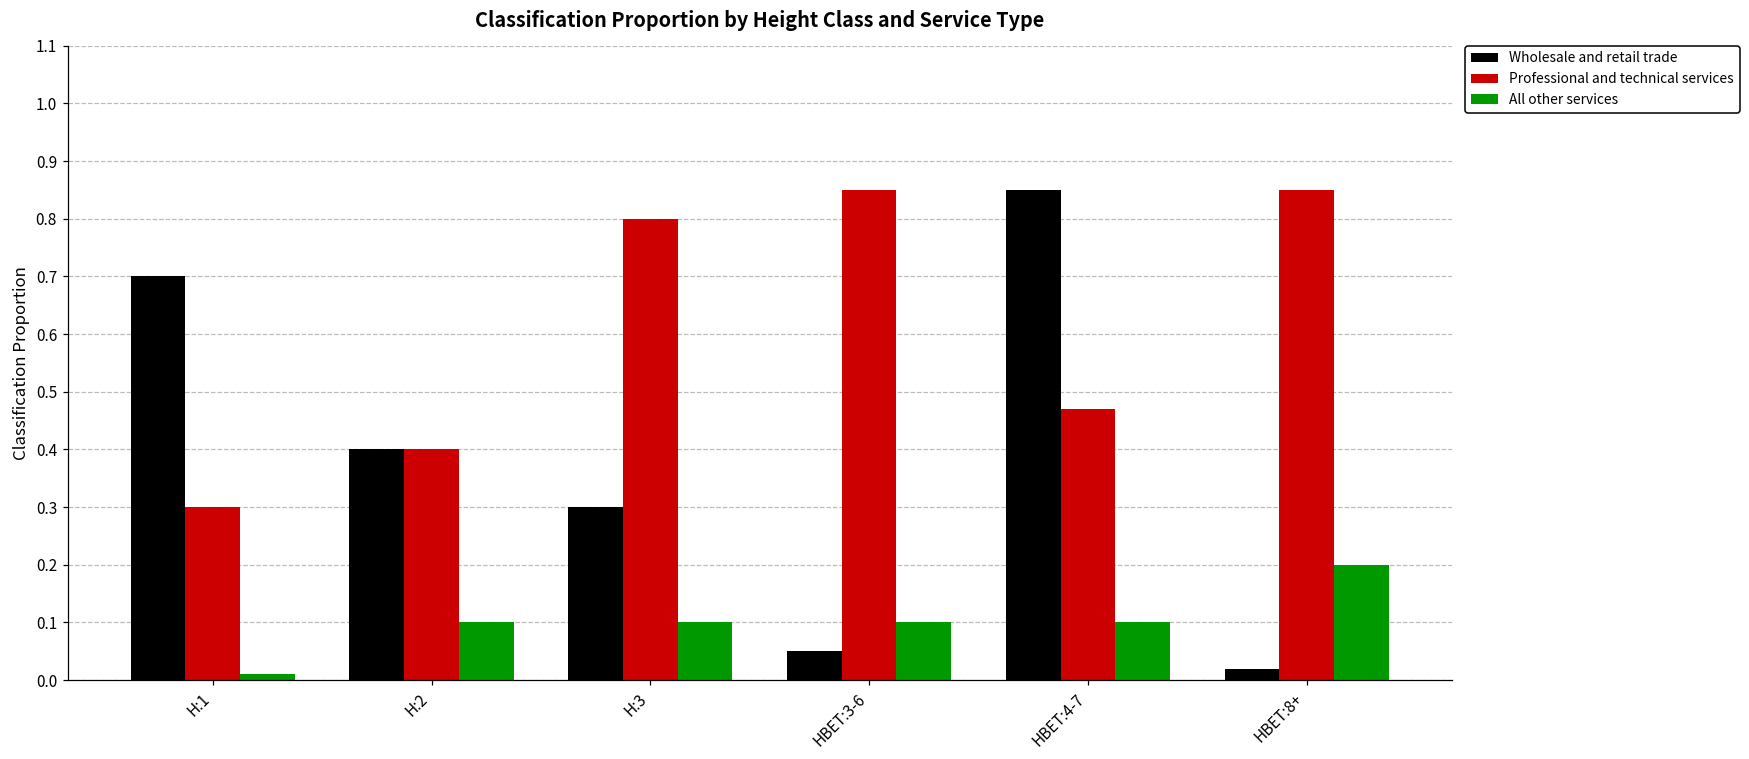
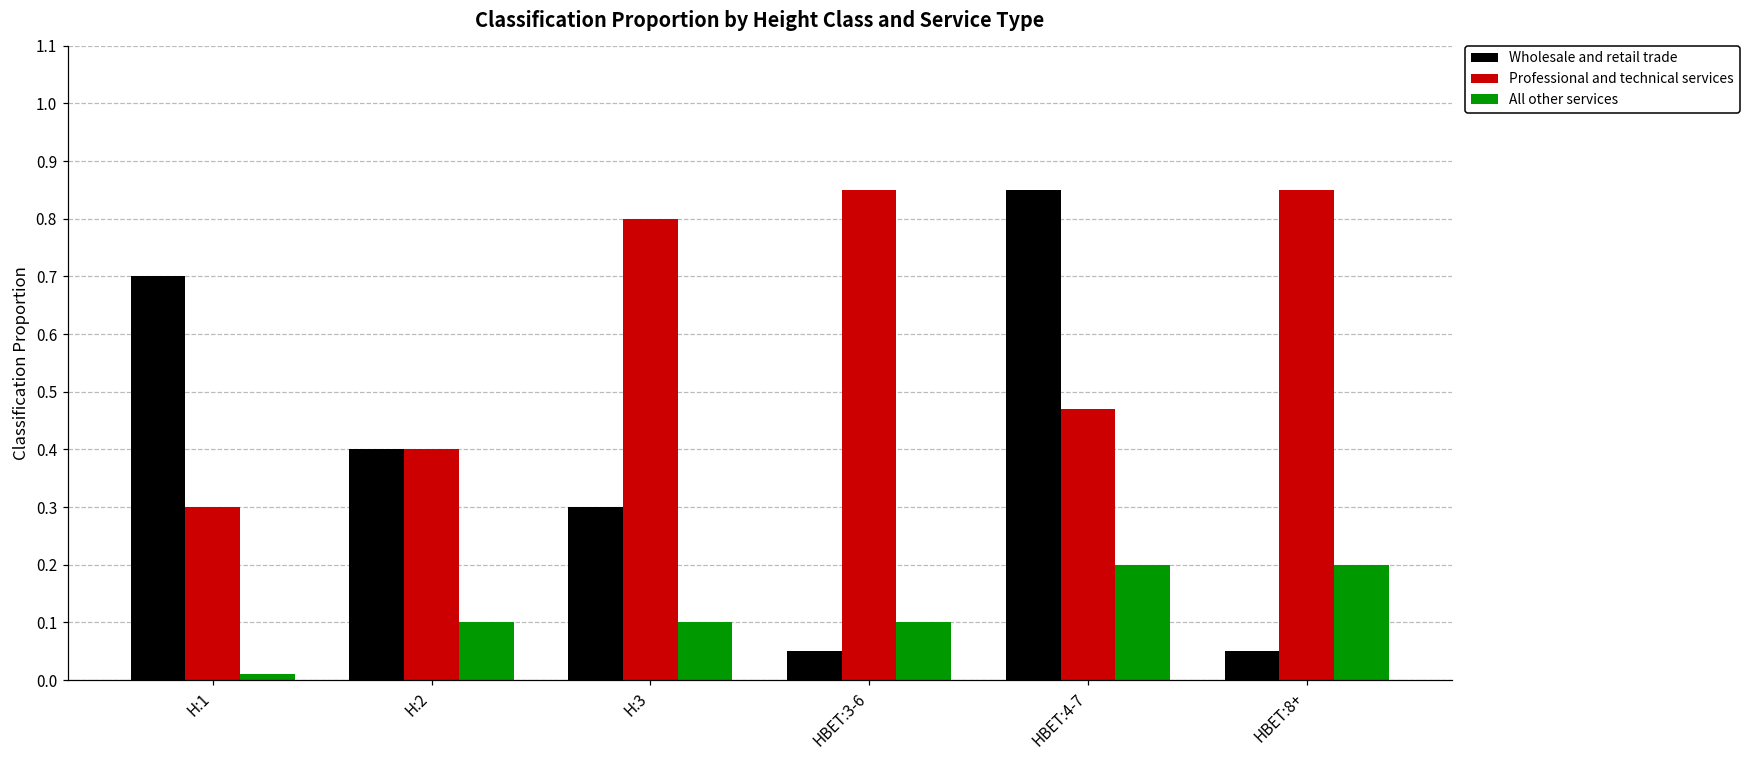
  {
    "Wholesale and retail trade": {
      "H:1": 0.70,
      "H:2": 0.40,
      "H:3": 0.30,
      "HBET:3-6": 0.05,
      "HBET:4-7": 0.85,
-     "HBET:8+": 0.02
+     "HBET:8+": 0.05
    },
    "Professional and technical services": {
      "H:1": 0.30,
      "H:2": 0.40,
      "H:3": 0.80,
      "HBET:3-6": 0.85,
      "HBET:4-7": 0.47,
      "HBET:8+": 0.85
    },
    "All other services": {
      "H:1": 0.01,
      "H:2": 0.1,
      "H:3": 0.1,
      "HBET:3-6": 0.1,
-     "HBET:4-7": 0.1,
+     "HBET:4-7": 0.2,
      "HBET:8+": 0.2
    }
  }
